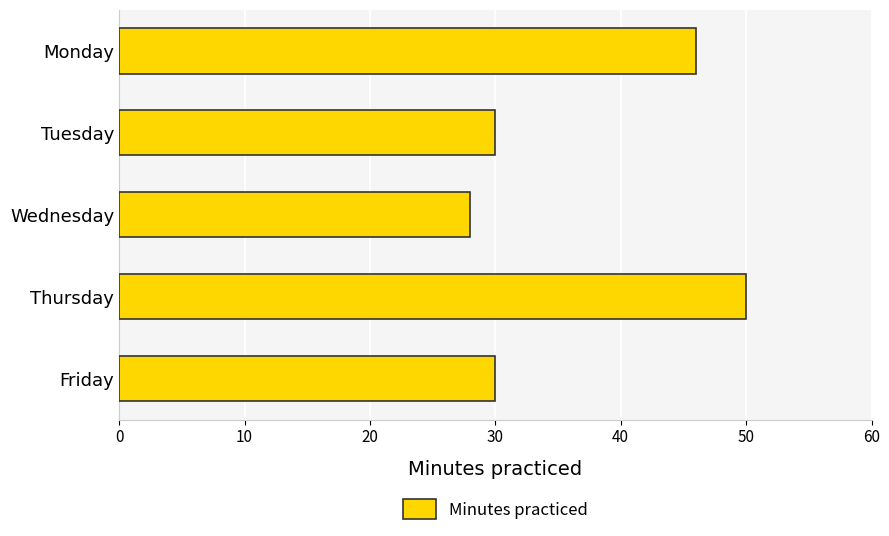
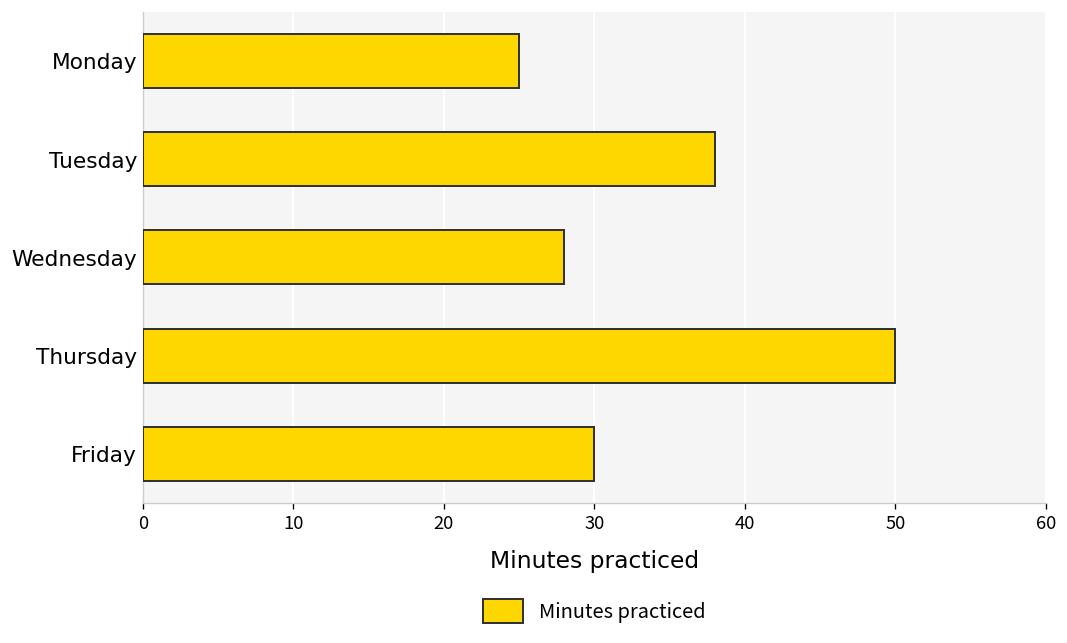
  {
-   "Monday": 46,
-   "Tuesday": 30,
+   "Monday": 25,
+   "Tuesday": 38,
    "Wednesday": 28,
    "Thursday": 50,
    "Friday": 30
  }
